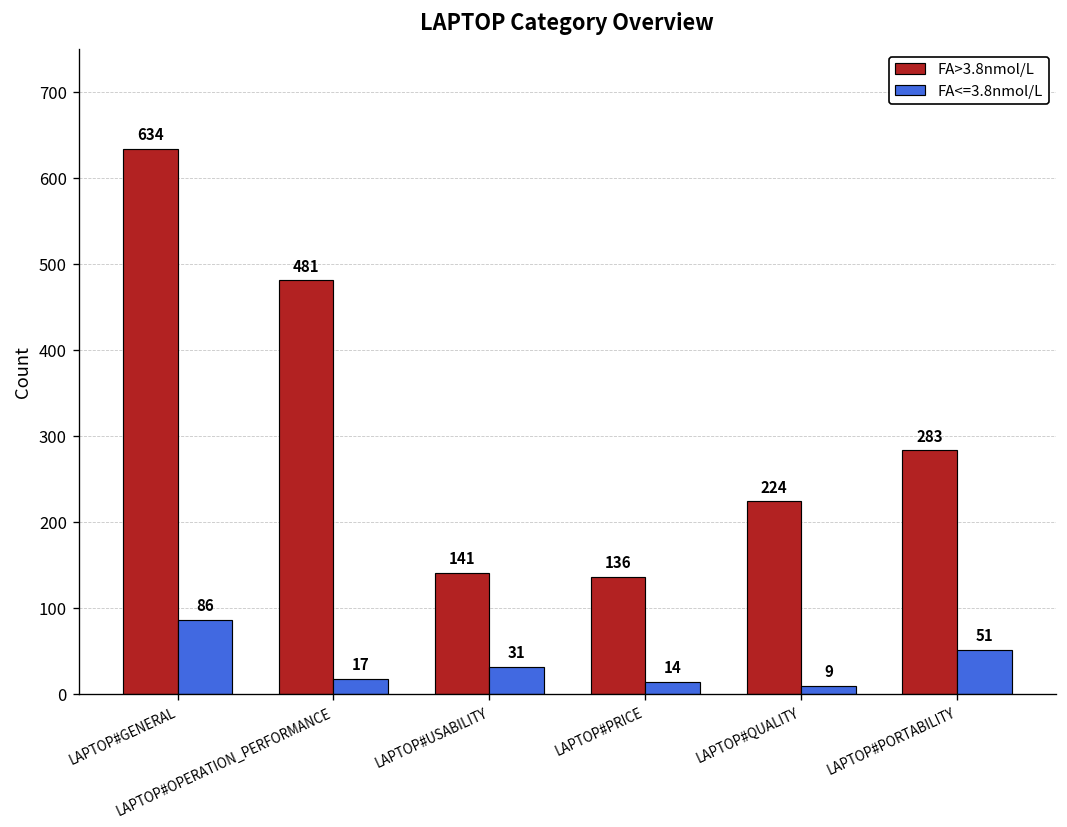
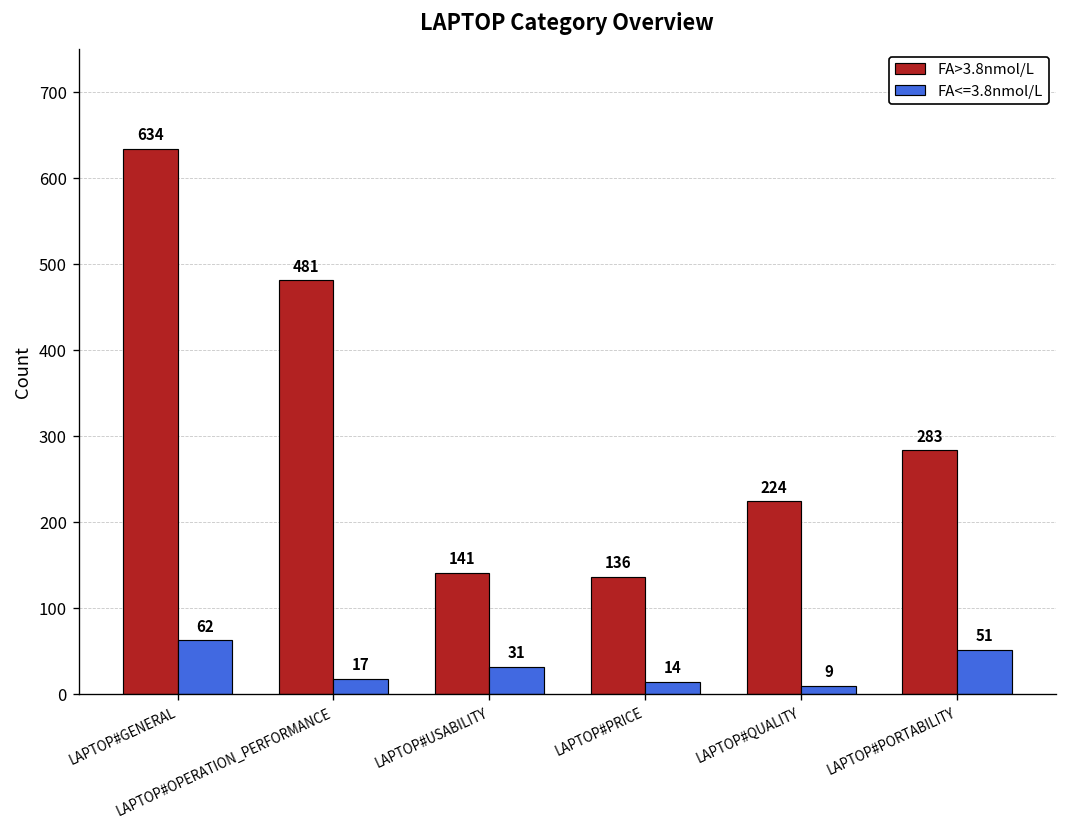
  {
    "FA>3.8nmol/L": {
      "LAPTOP#GENERAL": 634,
      "LAPTOP#OPERATION_PERFORMANCE": 481,
      "LAPTOP#USABILITY": 141,
      "LAPTOP#PRICE": 136,
      "LAPTOP#QUALITY": 224,
      "LAPTOP#PORTABILITY": 283
    },
    "FA<=3.8nmol/L": {
-     "LAPTOP#GENERAL": 86,
+     "LAPTOP#GENERAL": 62,
      "LAPTOP#OPERATION_PERFORMANCE": 17,
      "LAPTOP#USABILITY": 31,
      "LAPTOP#PRICE": 14,
      "LAPTOP#QUALITY": 9,
      "LAPTOP#PORTABILITY": 51
    }
  }
